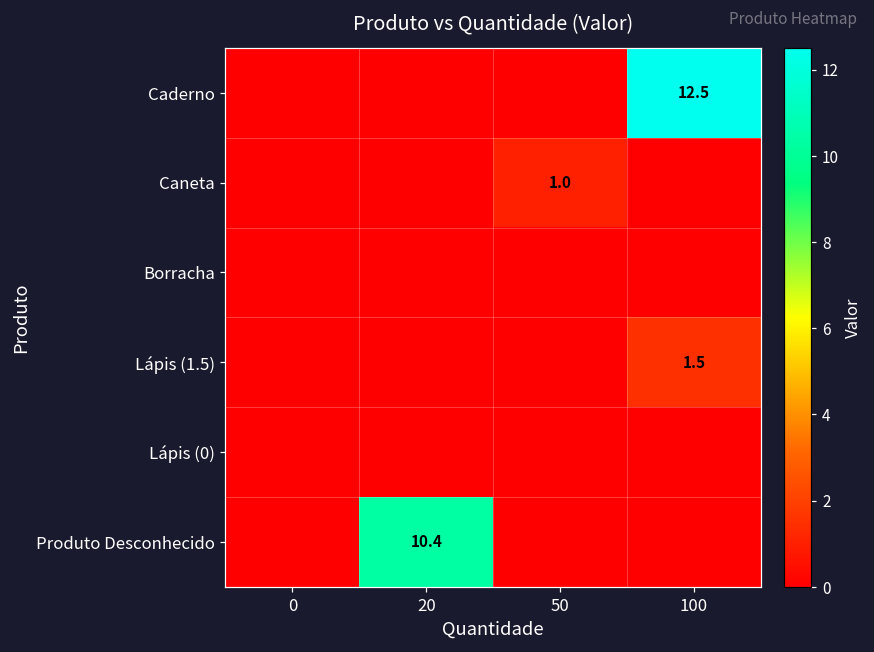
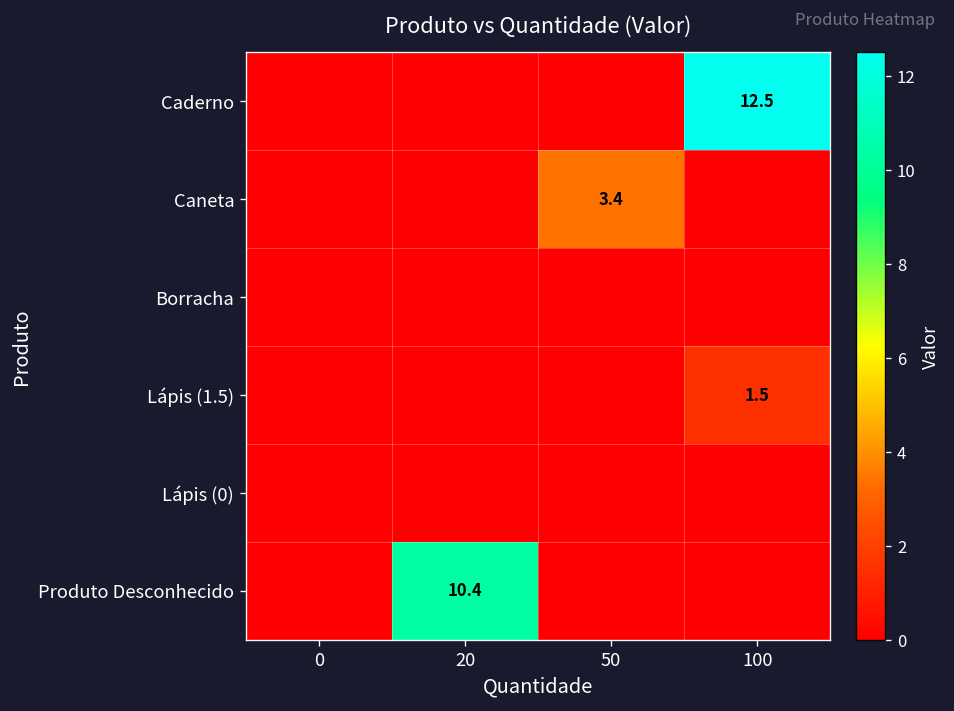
  {
    "Caderno": {
      "100": 12.5
    },
    "Caneta": {
-     "50": 1.0
+     "50": 3.4
    },
    "Lápis (1.5)": {
      "100": 1.5
    },
    "Produto Desconhecido": {
      "20": 10.4
    }
  }
